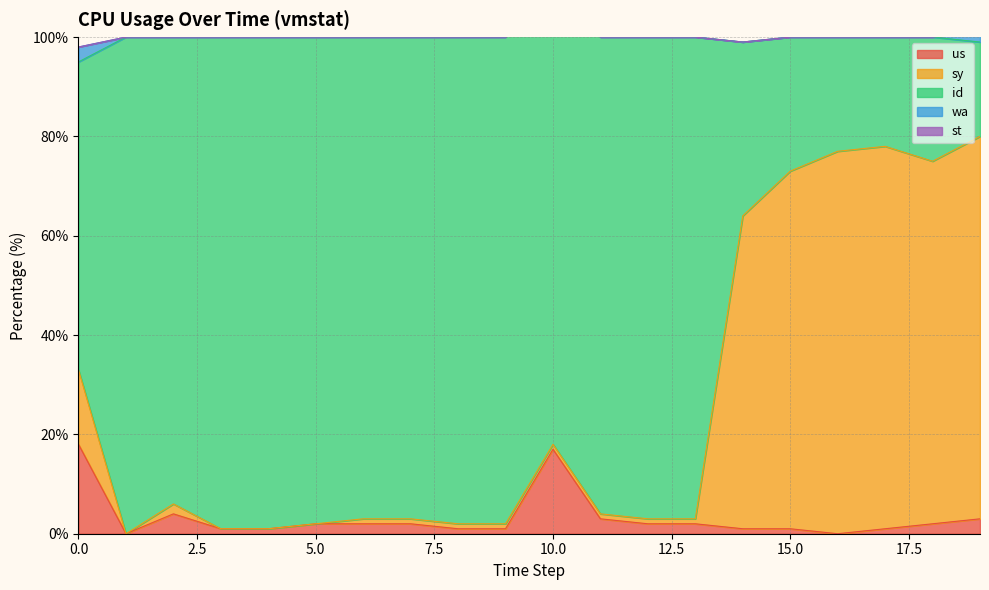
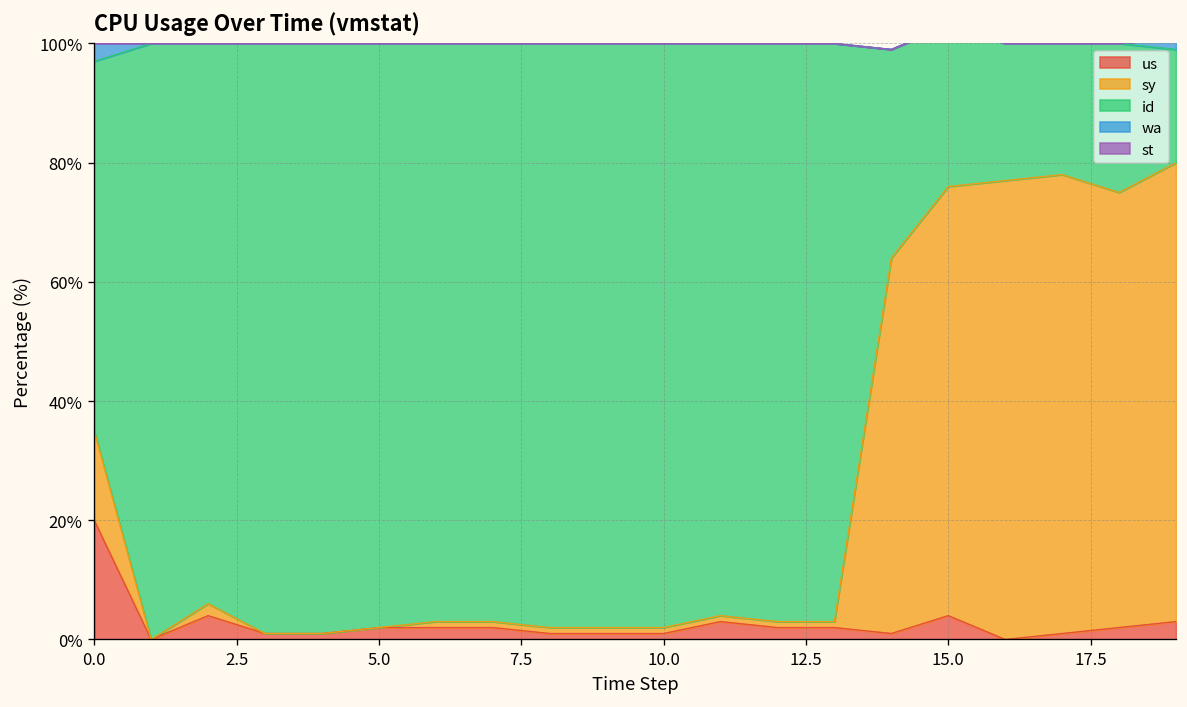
  {
    "us": {
-     "0.0": "18%",
-     "10.0": "17%",
-     "15.0": "1%"
+     "0.0": "20%",
+     "10.0": "1%",
+     "15.0": "4%"
    },
    "sy": {
      "0.0": "15%",
      "10.0": "1%",
      "15.0": "72%"
    },
    "id": {
      "0.0": "62%"
    }
  }
